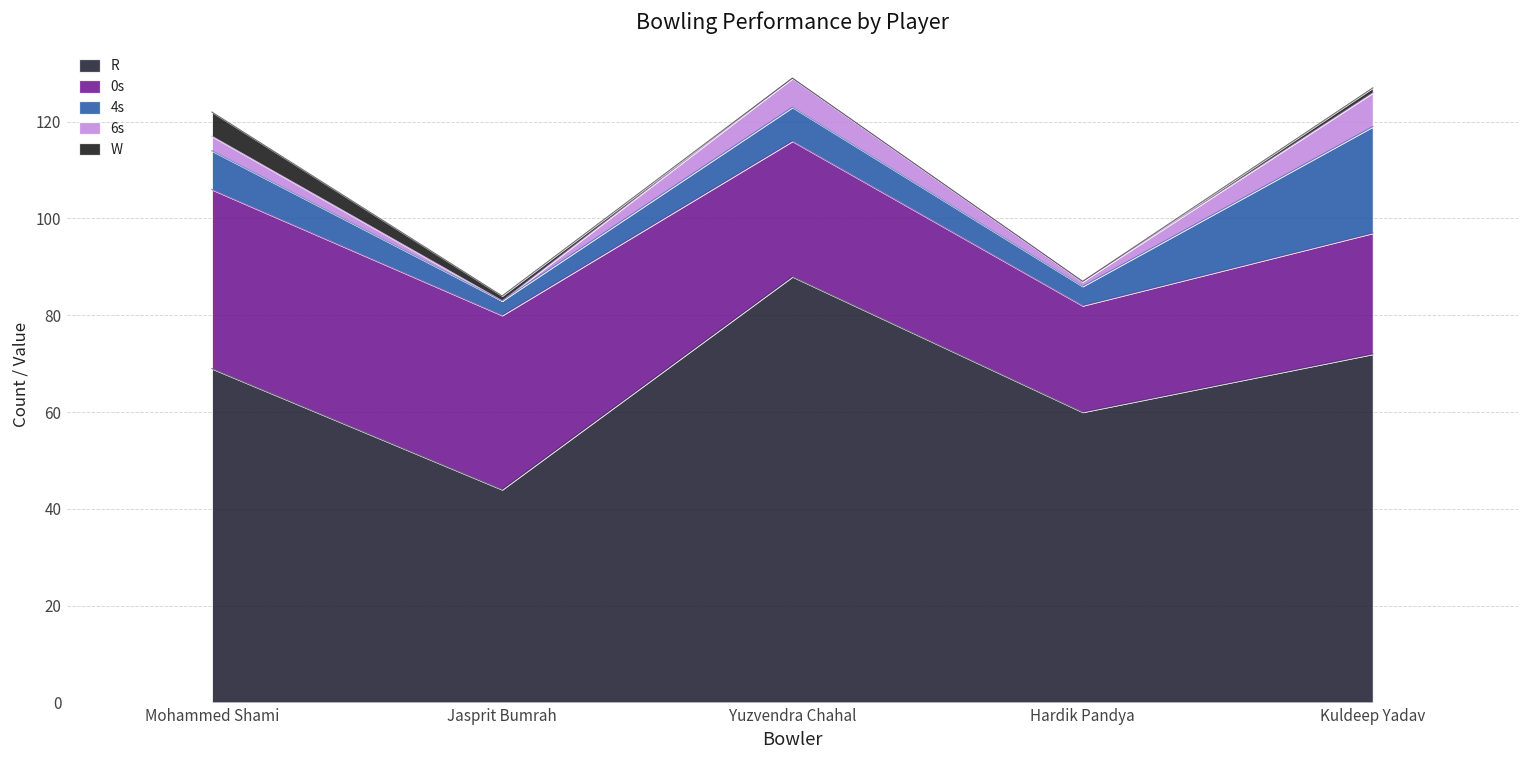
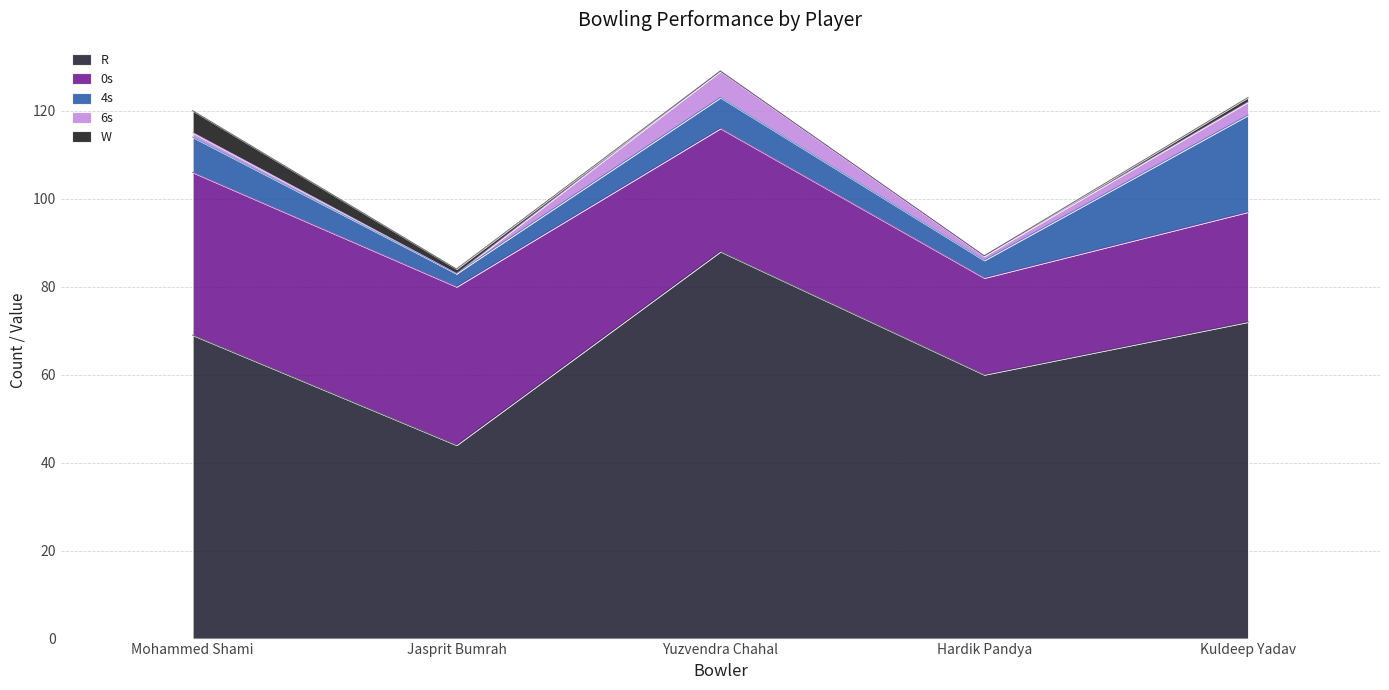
  {
    "0s": {
      "Mohammed Shami": 37,
      "Jasprit Bumrah": 36,
      "Yuzvendra Chahal": 28,
      "Hardik Pandya": 22,
      "Kuldeep Yadav": 25
    },
    "4s": {
      "Mohammed Shami": 8,
      "Yuzvendra Chahal": 7,
      "Hardik Pandya": 4,
      "Kuldeep Yadav": 22
    },
    "6s": {
-     "Mohammed Shami": 3,
-     "Kuldeep Yadav": 7
+     "Mohammed Shami": 1,
+     "Kuldeep Yadav": 3
    }
  }
